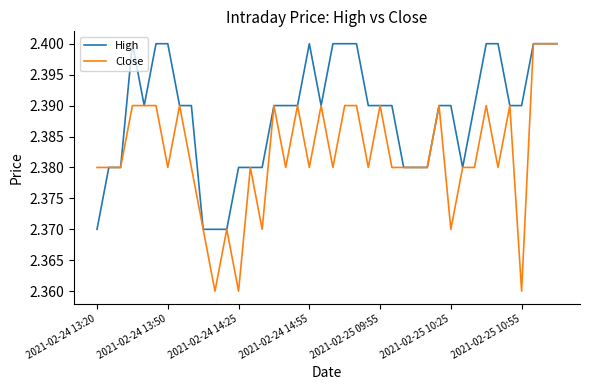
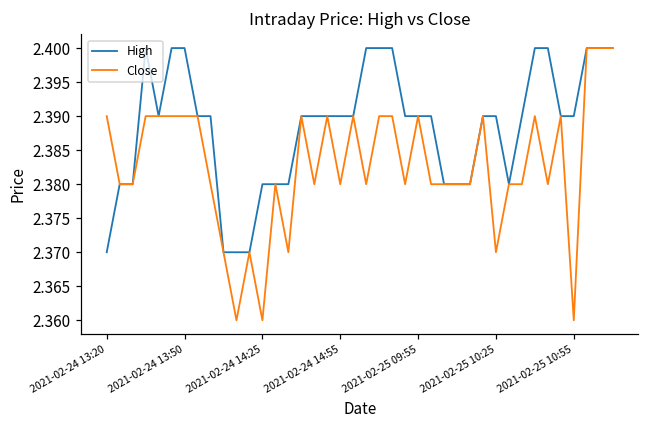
  {
    "High": {
      "2021-02-24 13:20": 2.37,
      "2021-02-24 13:50": 2.40,
      "2021-02-24 14:25": 2.38,
-     "2021-02-24 14:55": 2.40,
+     "2021-02-24 14:55": 2.39,
      "2021-02-25 10:25": 2.39,
      "2021-02-25 10:55": 2.39
    },
    "Close": {
-     "2021-02-24 13:20": 2.38,
-     "2021-02-24 13:50": 2.38,
+     "2021-02-24 13:20": 2.39,
+     "2021-02-24 13:50": 2.39,
      "2021-02-24 14:25": 2.36,
      "2021-02-24 14:55": 2.38,
      "2021-02-25 10:25": 2.37,
      "2021-02-25 10:55": 2.36
    }
  }
